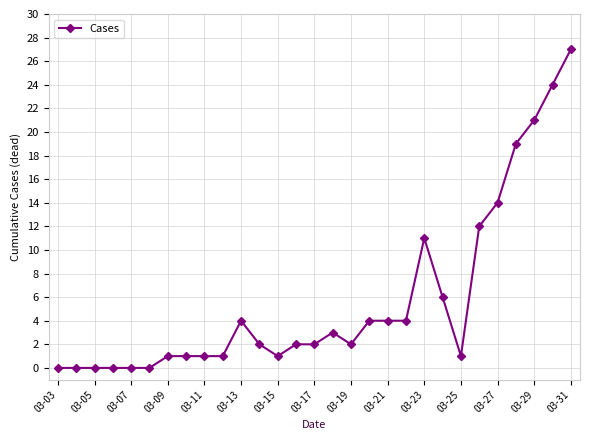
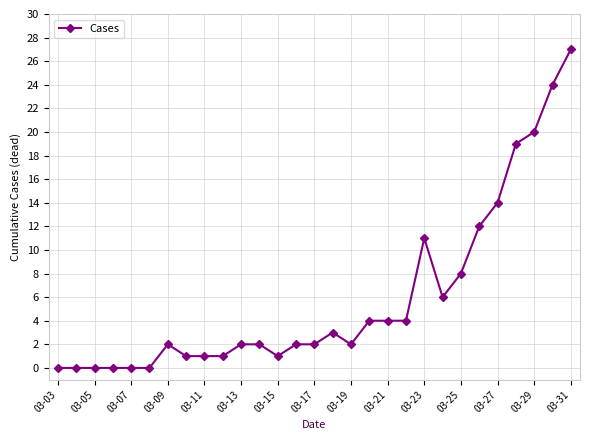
  {
    "03-03": 0,
    "03-05": 0,
    "03-07": 0,
-   "03-09": 1,
+   "03-09": 2,
    "03-11": 1,
-   "03-13": 4,
+   "03-13": 2,
    "03-15": 1,
    "03-17": 2,
    "03-19": 2,
    "03-21": 4,
    "03-23": 11,
-   "03-25": 1,
+   "03-25": 8,
    "03-27": 14,
-   "03-29": 21,
+   "03-29": 20,
    "03-31": 27
  }
